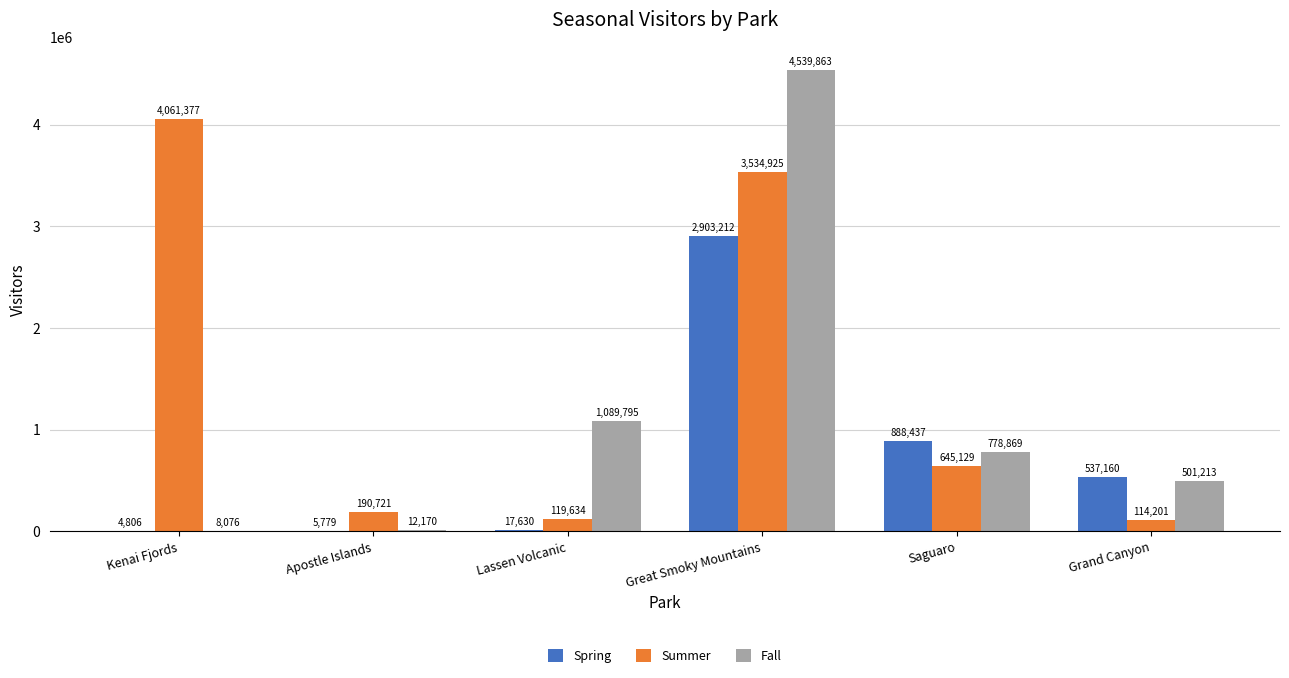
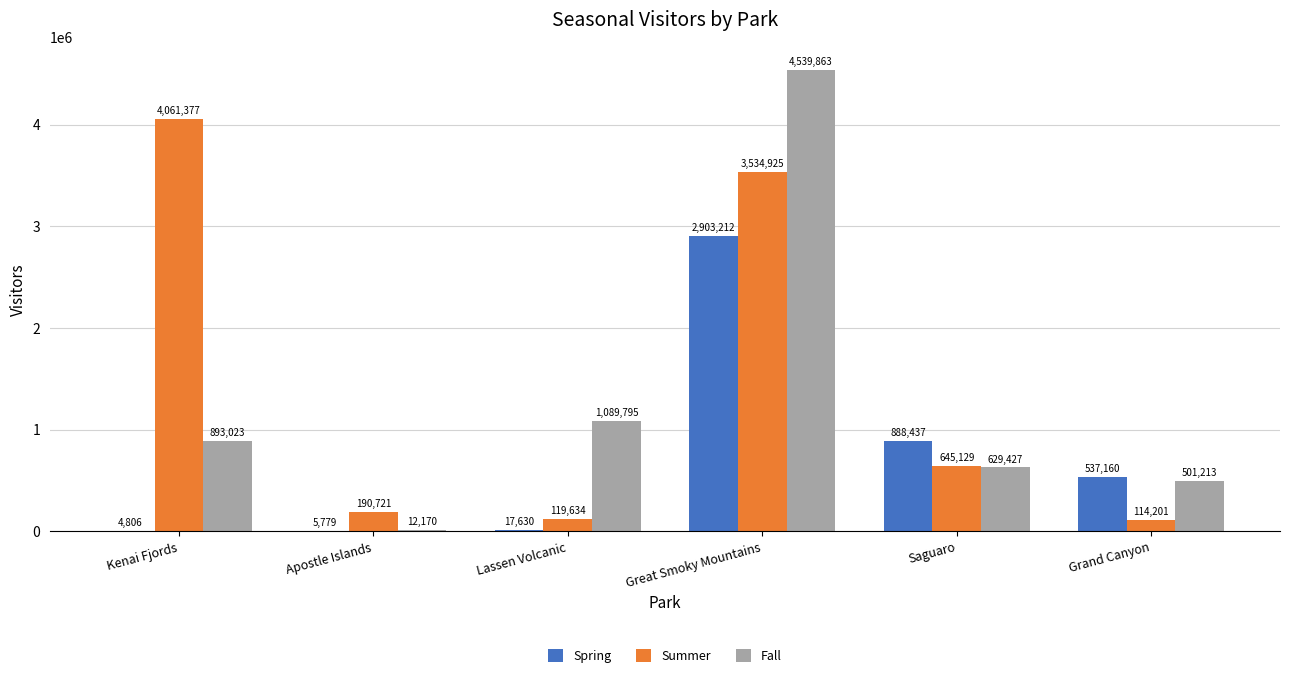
  {
    "Spring": {
      "Kenai Fjords": "4,806",
      "Apostle Islands": "5,779",
      "Lassen Volcanic": "17,630",
      "Great Smoky Mountains": "2,903,212",
      "Saguaro": "888,437",
      "Grand Canyon": "537,160"
    },
    "Summer": {
      "Kenai Fjords": "4,061,377",
      "Apostle Islands": "190,721",
      "Lassen Volcanic": "119,634",
      "Great Smoky Mountains": "3,534,925",
      "Saguaro": "645,129",
      "Grand Canyon": "114,201"
    },
    "Fall": {
-     "Kenai Fjords": "8,076",
+     "Kenai Fjords": "893,023",
      "Apostle Islands": "12,170",
      "Lassen Volcanic": "1,089,795",
      "Great Smoky Mountains": "4,539,863",
-     "Saguaro": "778,869",
+     "Saguaro": "629,427",
      "Grand Canyon": "501,213"
    }
  }
